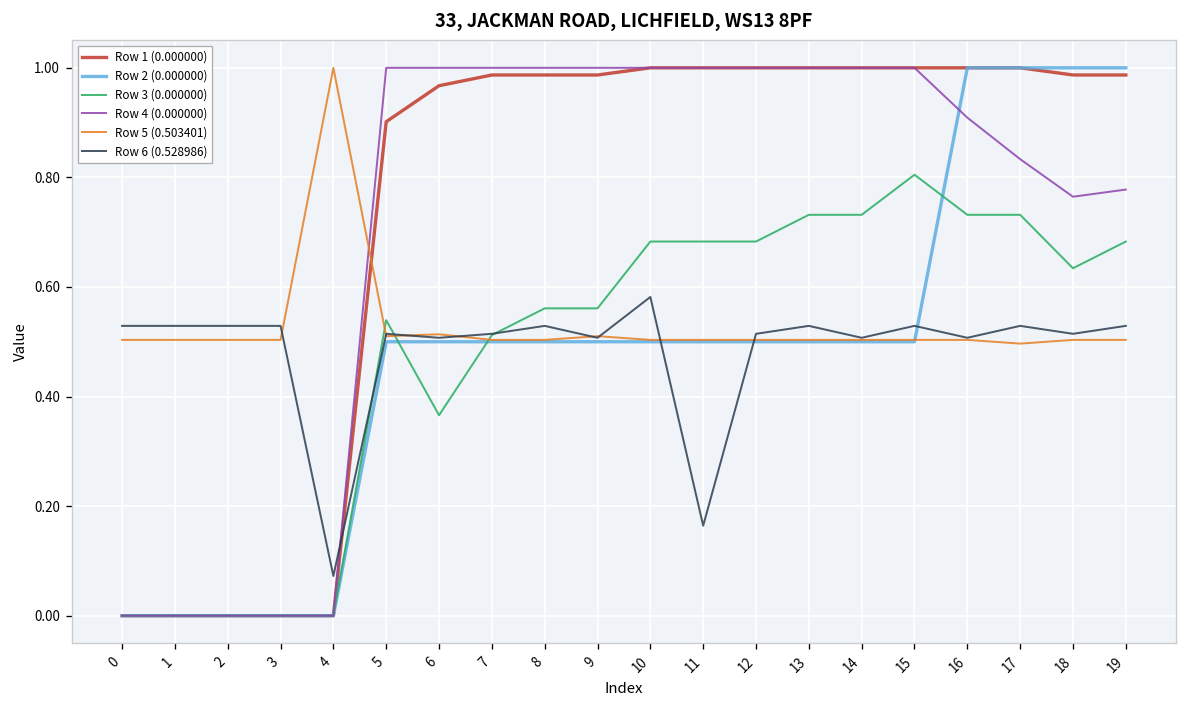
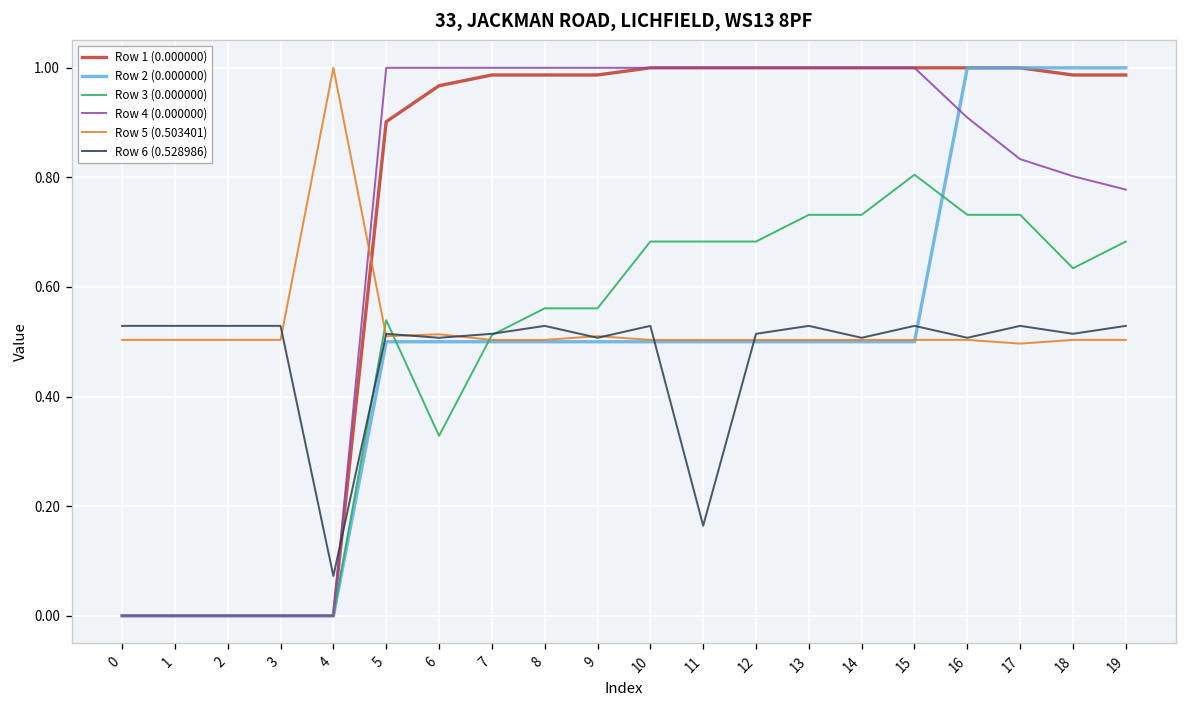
  {
    "Row 1 (0.000000)": {
      "5": 0.90,
      "6": 0.97,
      "7": 0.99,
      "8": 0.99,
      "9": 0.99,
      "18": 0.99,
      "19": 0.99
    },
    "Row 2 (0.000000)": {
      "5": 0.50,
      "6": 0.50,
      "9": 0.50,
      "18": 1.00,
      "19": 1.00
    },
    "Row 3 (0.000000)": {
      "5": 0.54,
-     "6": 0.37,
+     "6": 0.33,
      "8": 0.56,
      "9": 0.56,
      "10": 0.68,
      "11": 0.68,
      "12": 0.68,
      "13": 0.73,
      "14": 0.73,
      "15": 0.80,
      "16": 0.73,
      "17": 0.73,
      "18": 0.63,
      "19": 0.68
    },
    "Row 4 (0.000000)": {
      "5": 1.00,
      "6": 1.00,
      "7": 1.00,
      "8": 1.00,
      "9": 1.00,
      "16": 0.91,
      "17": 0.83,
-     "18": 0.76,
+     "18": 0.80,
      "19": 0.78
    },
    "Row 5 (0.503401)": {
      "0": 0.50,
      "1": 0.50,
      "2": 0.50,
      "3": 0.50,
      "4": 1.00,
      "6": 0.51,
      "17": 0.50,
      "18": 0.50,
      "19": 0.50
    },
    "Row 6 (0.528986)": {
      "0": 0.53,
      "1": 0.53,
      "2": 0.53,
      "3": 0.53,
      "4": 0.07,
      "6": 0.51,
      "8": 0.53,
-     "10": 0.58,
+     "10": 0.53,
      "11": 0.16,
      "12": 0.51,
      "13": 0.53,
      "15": 0.53,
      "17": 0.53,
      "18": 0.51,
      "19": 0.53
    }
  }
